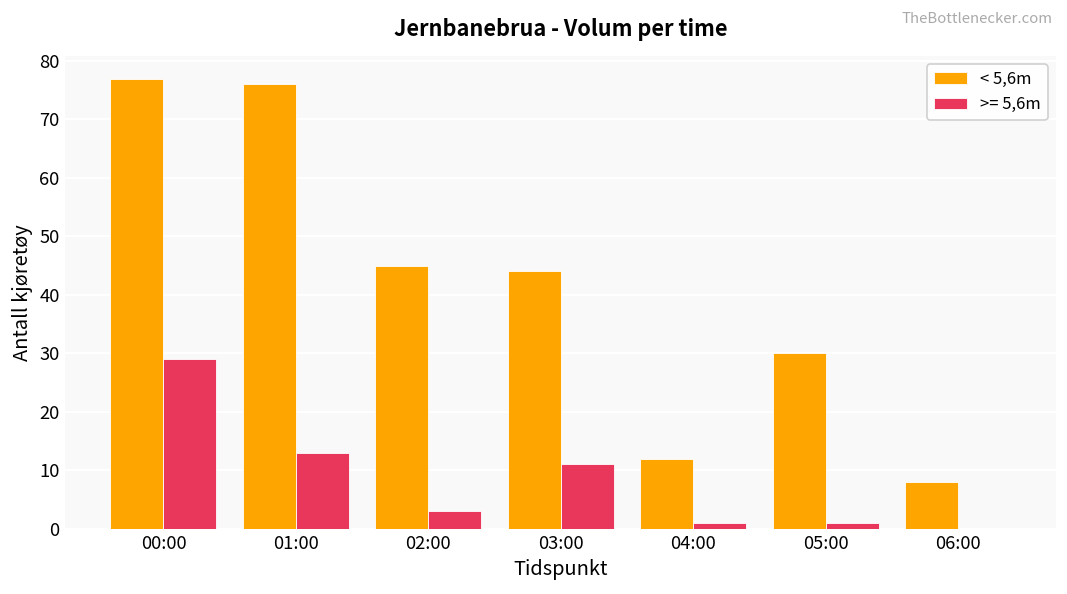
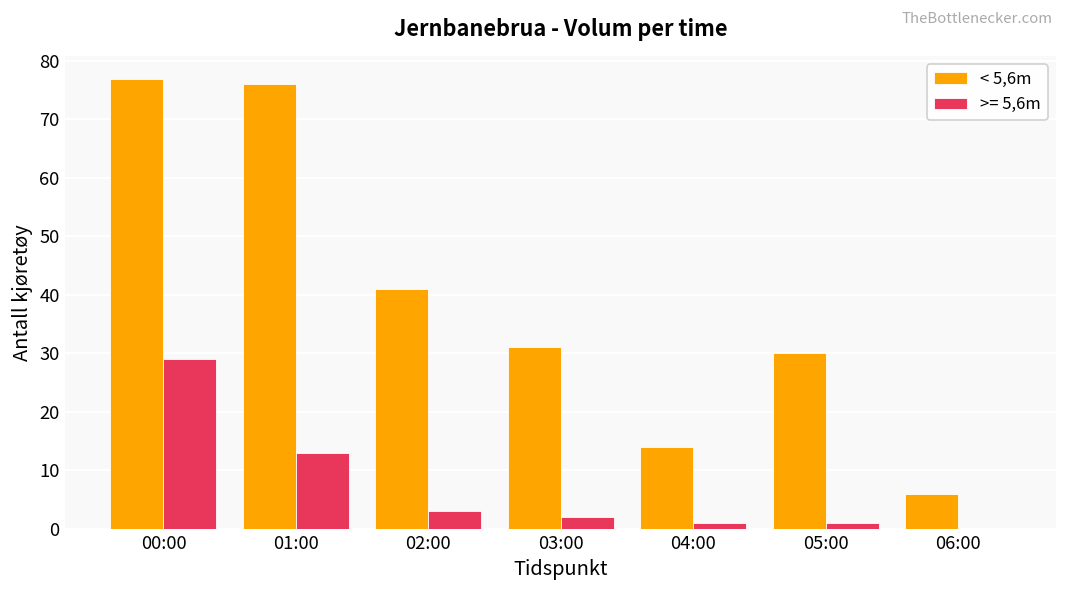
  {
    "< 5,6m": {
      "00:00": 77,
      "01:00": 76,
-     "02:00": 45,
-     "03:00": 44,
-     "04:00": 12,
+     "02:00": 41,
+     "03:00": 31,
+     "04:00": 14,
      "05:00": 30,
-     "06:00": 8
+     "06:00": 6
    },
    ">= 5,6m": {
      "00:00": 29,
      "01:00": 13,
      "02:00": 3,
-     "03:00": 11,
+     "03:00": 2,
      "04:00": 1,
      "05:00": 1,
      "06:00": 0
    }
  }
